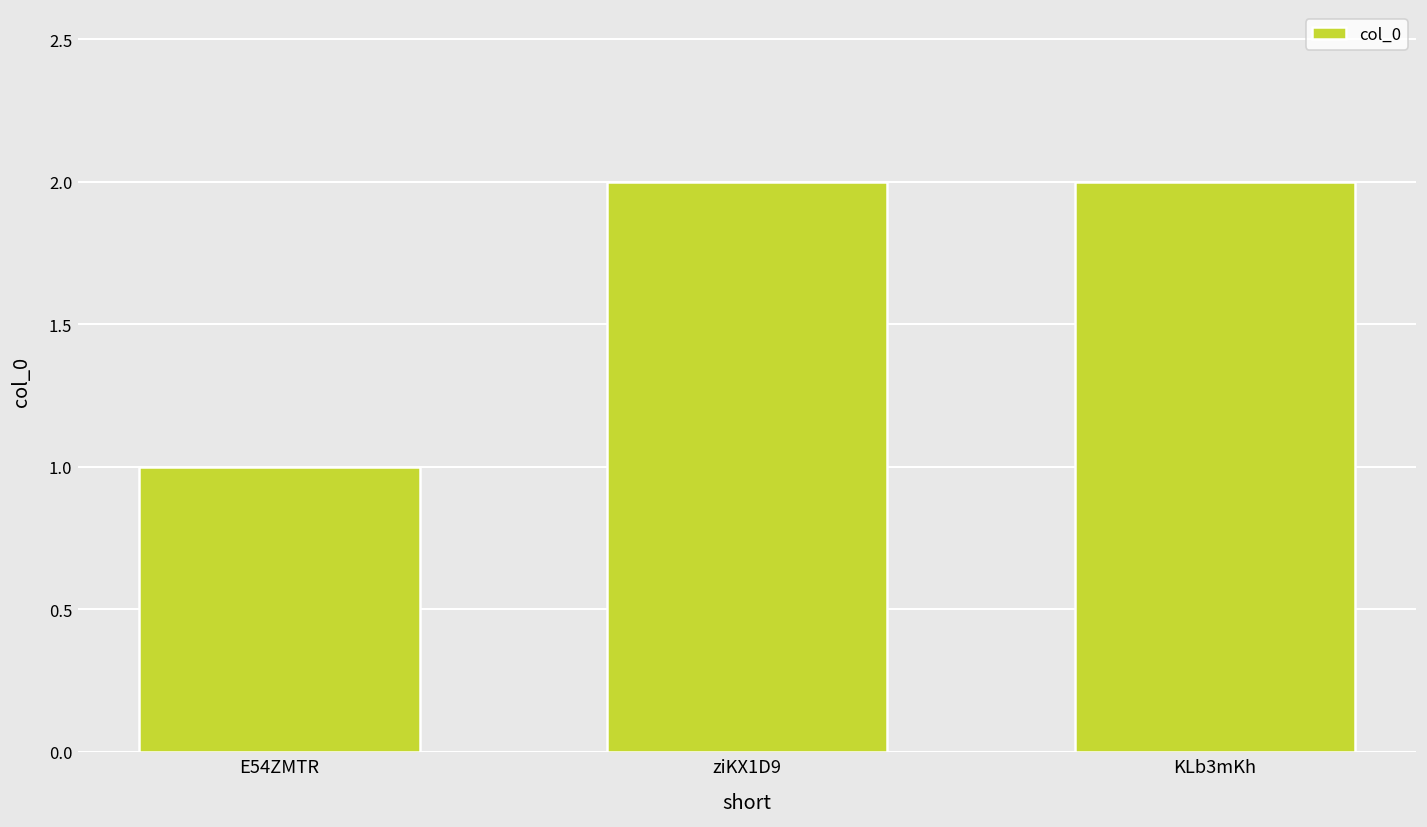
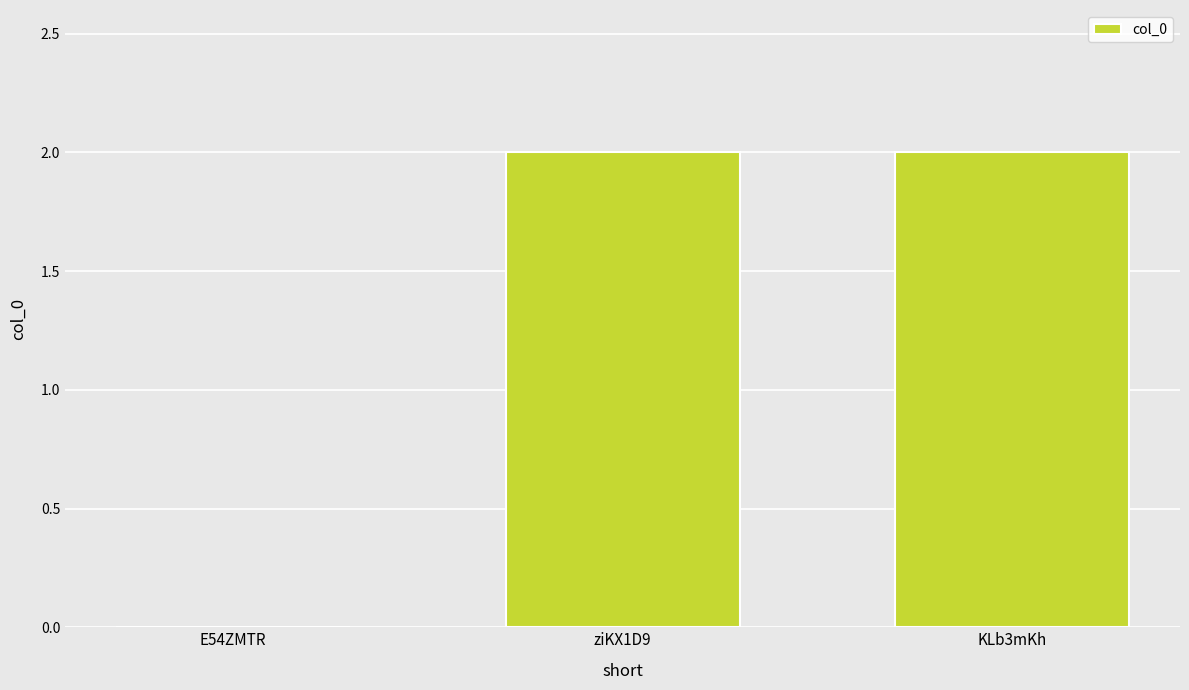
  {
-   "E54ZMTR": 1,
+   "E54ZMTR": 0,
    "ziKX1D9": 2,
    "KLb3mKh": 2
  }
